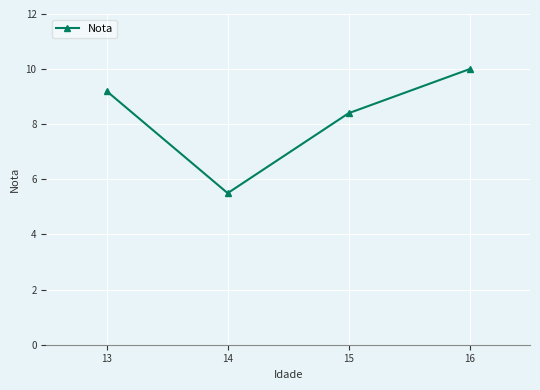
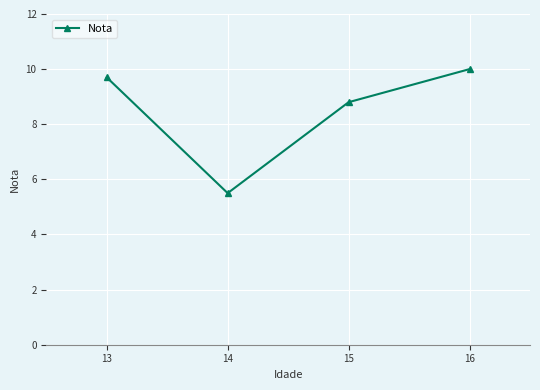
  {
-   "13": 9.2,
+   "13": 9.7,
    "14": 5.5,
-   "15": 8.4,
+   "15": 8.8,
    "16": 10.0
  }
